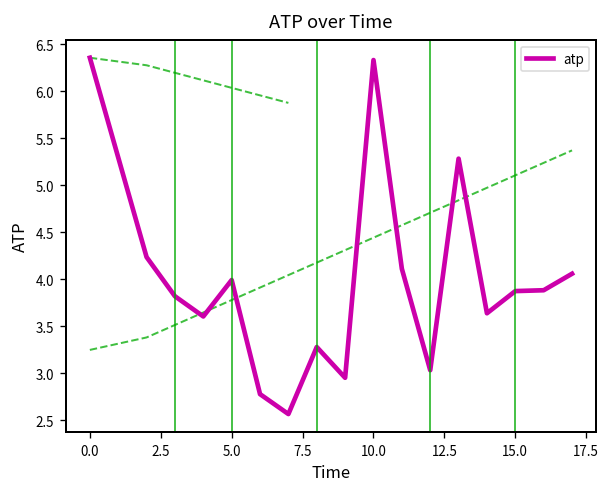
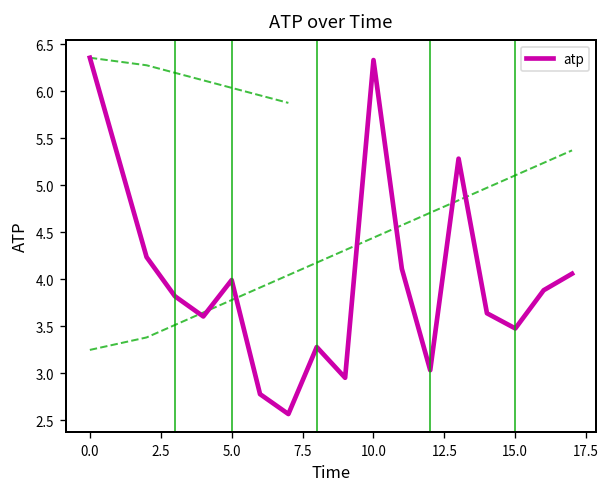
  {
    "atp": {
      "5.0": 4.0,
      "10.0": 6.3,
-     "15.0": 3.9
+     "15.0": 3.5
    }
  }
